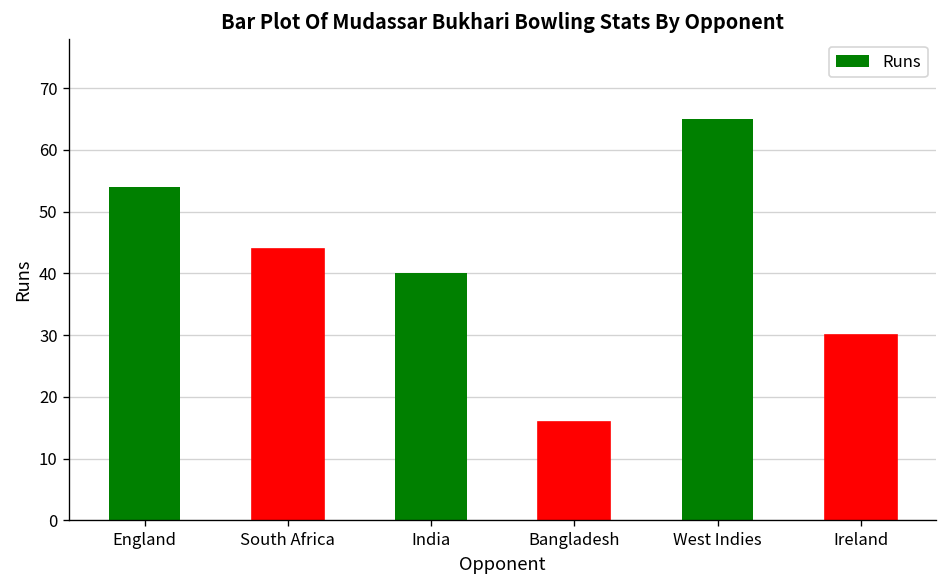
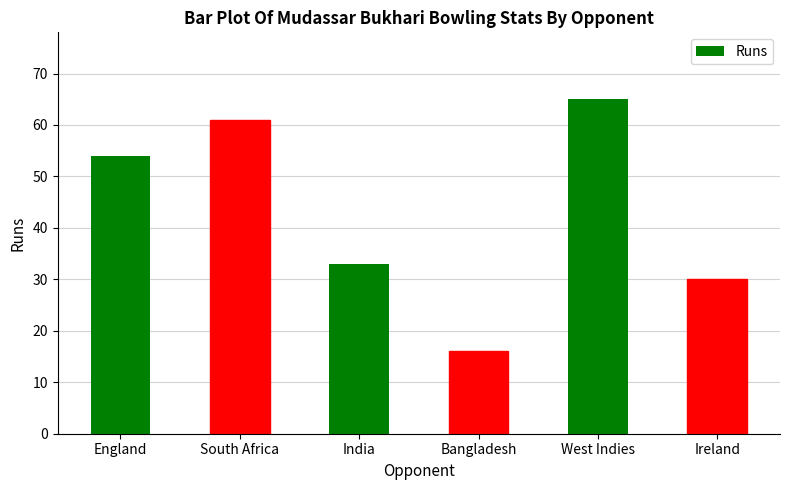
  {
    "England": 54,
-   "South Africa": 44,
-   "India": 40,
+   "South Africa": 61,
+   "India": 33,
    "Bangladesh": 16,
    "West Indies": 65,
    "Ireland": 30
  }
